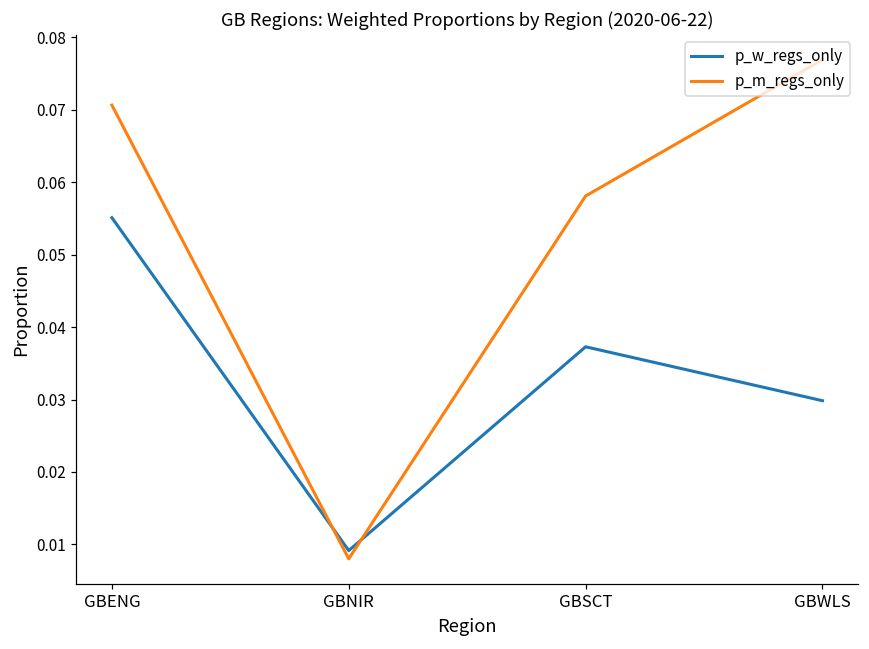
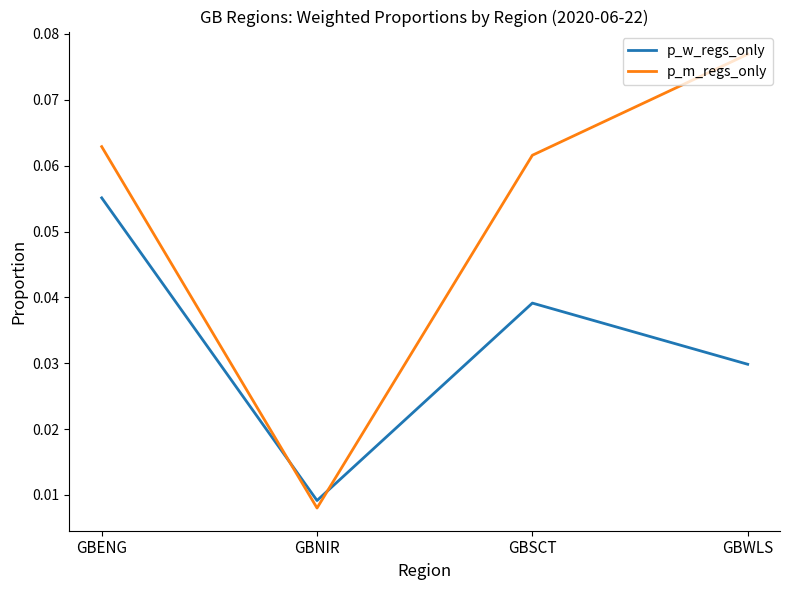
  {
    "p_w_regs_only": {
      "GBENG": 0.055,
      "GBNIR": 0.009,
-     "GBSCT": 0.037,
+     "GBSCT": 0.039,
      "GBWLS": 0.030
    },
    "p_m_regs_only": {
-     "GBENG": 0.071,
+     "GBENG": 0.063,
      "GBNIR": 0.008,
-     "GBSCT": 0.058
+     "GBSCT": 0.062
    }
  }
